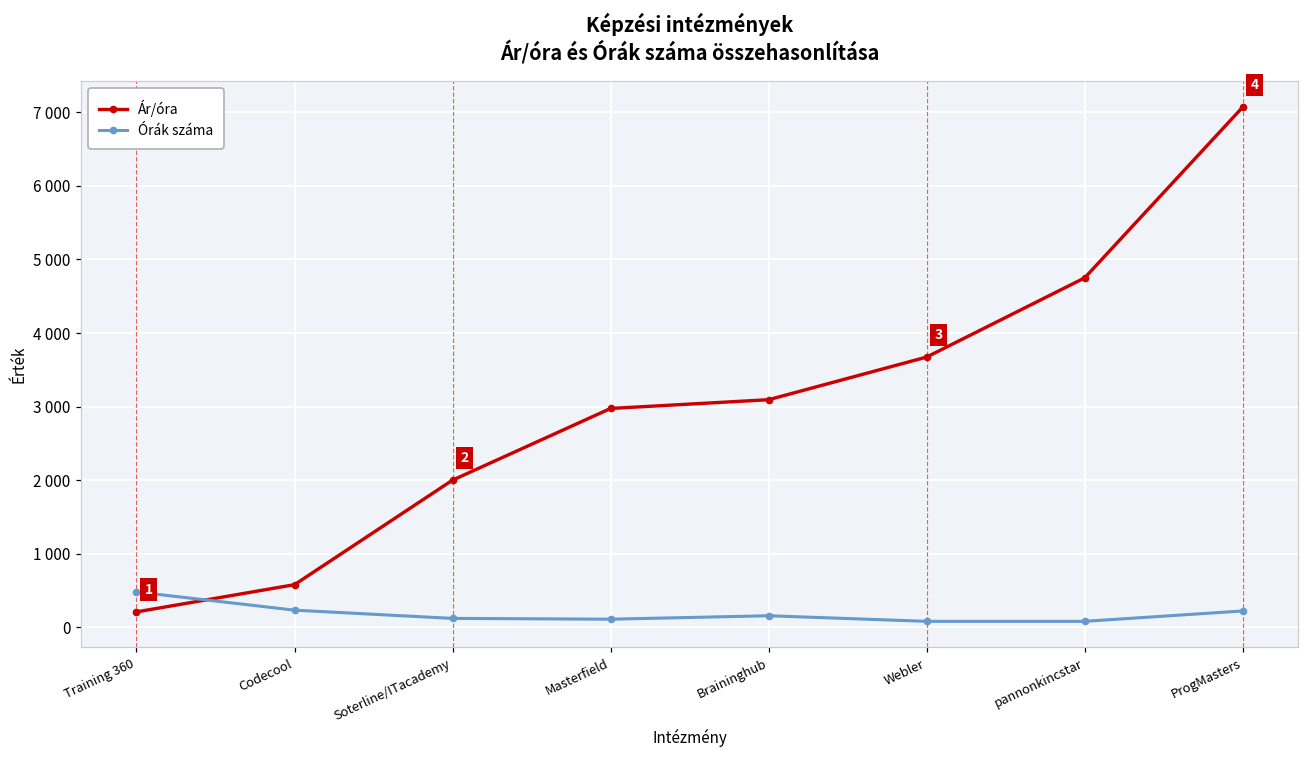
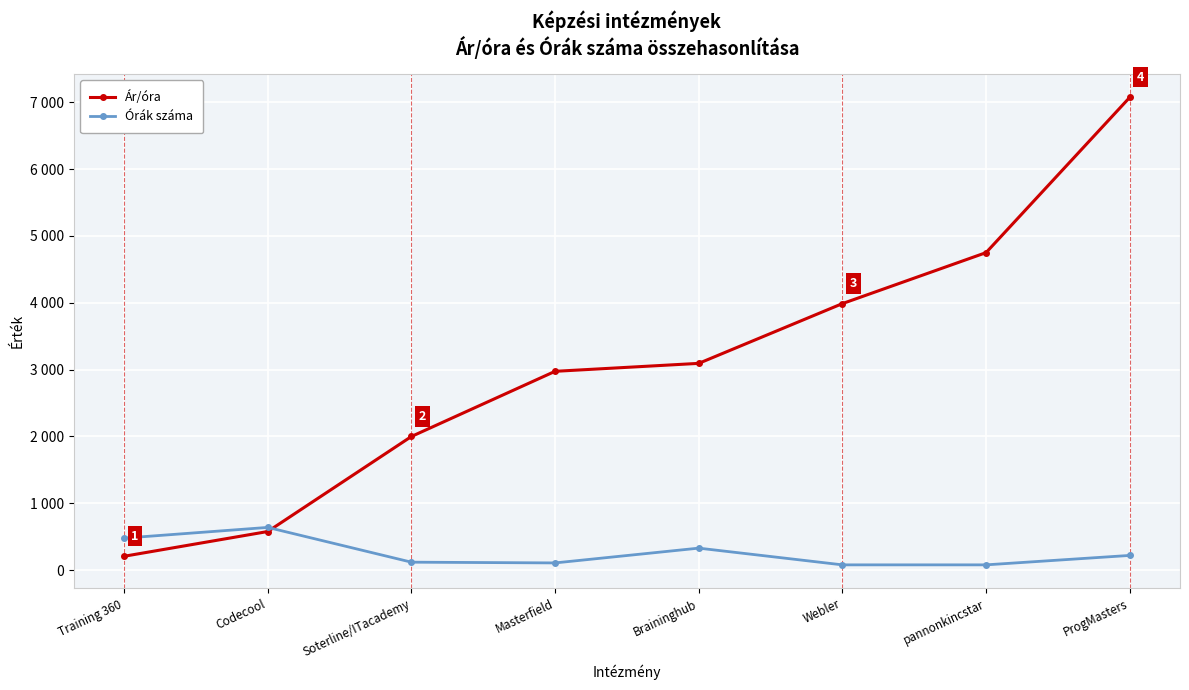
  {
    "Ár/óra": {
      "Training 360": 200,
      "Codecool": 600,
      "Masterfield": 3000,
      "Braininghub": 3100,
-     "Webler": 3700,
+     "Webler": 4000,
      "pannonkincstar": 4800
    },
    "Órák száma": {
-     "Codecool": 200,
+     "Codecool": 600,
      "Soterline/ITacademy": 100,
      "Masterfield": 100,
-     "Braininghub": 200,
+     "Braininghub": 300,
      "Webler": 100,
      "pannonkincstar": 100,
      "ProgMasters": 200
    }
  }
